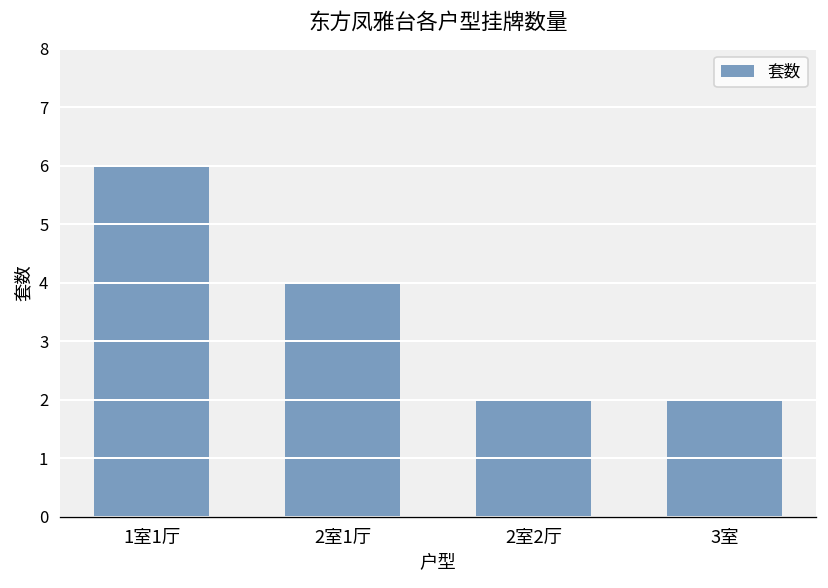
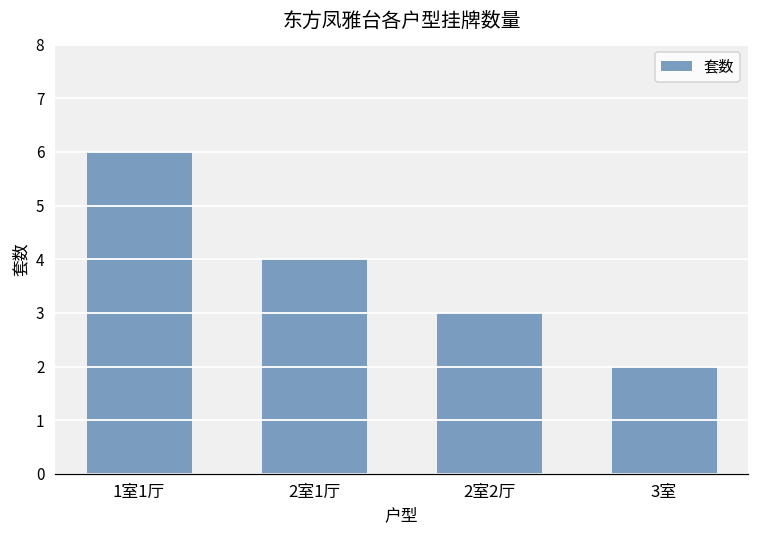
  {
    "1室1厅": 6,
    "2室1厅": 4,
-   "2室2厅": 2,
+   "2室2厅": 3,
    "3室": 2
  }
